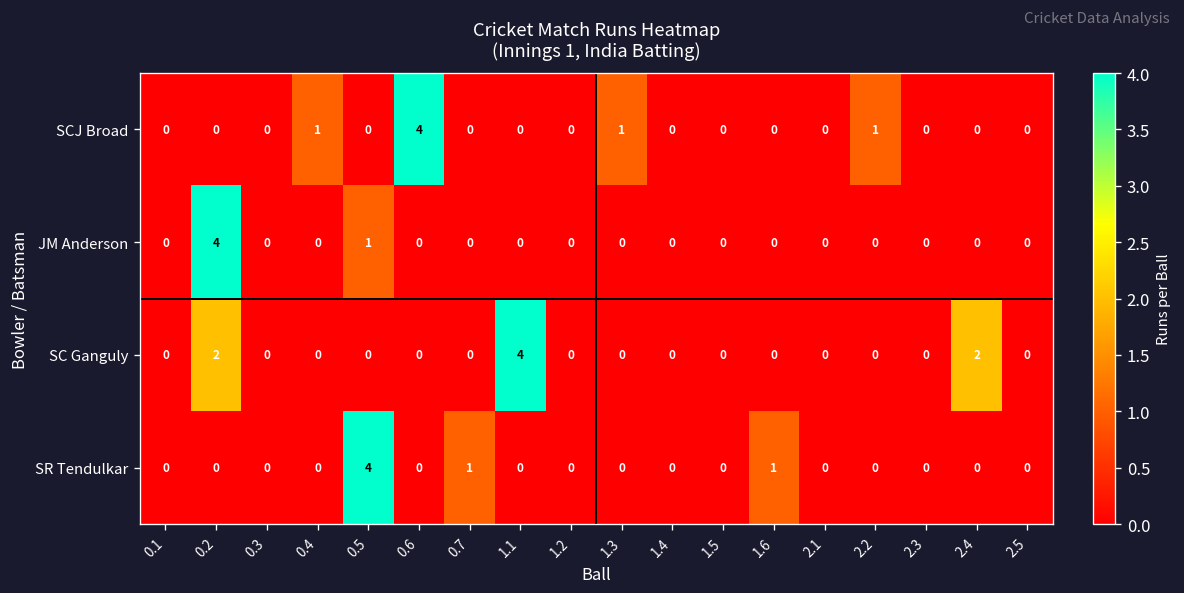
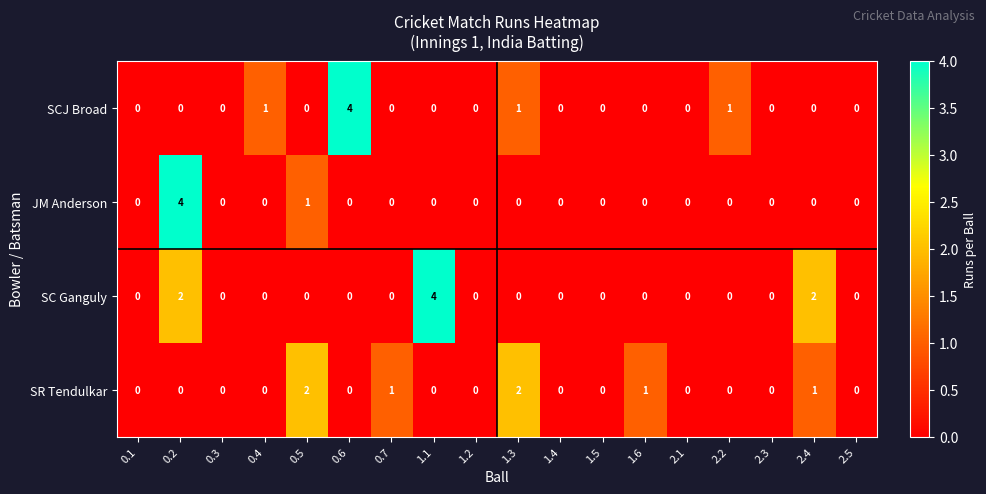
  {
    "SCJ Broad": {
      "0.1": 0,
      "0.2": 0,
      "0.3": 0,
      "0.4": 1,
      "0.5": 0,
      "0.6": 4,
      "0.7": 0,
      "1.1": 0,
      "1.2": 0,
      "1.3": 1,
      "1.4": 0,
      "1.5": 0,
      "1.6": 0,
      "2.1": 0,
      "2.2": 1,
      "2.3": 0,
      "2.4": 0,
      "2.5": 0
    },
    "JM Anderson": {
      "0.1": 0,
      "0.2": 4,
      "0.3": 0,
      "0.4": 0,
      "0.5": 1,
      "0.6": 0,
      "0.7": 0,
      "1.1": 0,
      "1.2": 0,
      "1.3": 0,
      "1.4": 0,
      "1.5": 0,
      "1.6": 0,
      "2.1": 0,
      "2.2": 0,
      "2.3": 0,
      "2.4": 0,
      "2.5": 0
    },
    "SC Ganguly": {
      "0.1": 0,
      "0.2": 2,
      "0.3": 0,
      "0.4": 0,
      "0.5": 0,
      "0.6": 0,
      "0.7": 0,
      "1.1": 4,
      "1.2": 0,
      "1.3": 0,
      "1.4": 0,
      "1.5": 0,
      "1.6": 0,
      "2.1": 0,
      "2.2": 0,
      "2.3": 0,
      "2.4": 2,
      "2.5": 0
    },
    "SR Tendulkar": {
      "0.1": 0,
      "0.2": 0,
      "0.3": 0,
      "0.4": 0,
-     "0.5": 4,
+     "0.5": 2,
      "0.6": 0,
      "0.7": 1,
      "1.1": 0,
      "1.2": 0,
-     "1.3": 0,
+     "1.3": 2,
      "1.4": 0,
      "1.5": 0,
      "1.6": 1,
      "2.1": 0,
      "2.2": 0,
      "2.3": 0,
-     "2.4": 0,
+     "2.4": 1,
      "2.5": 0
    }
  }
